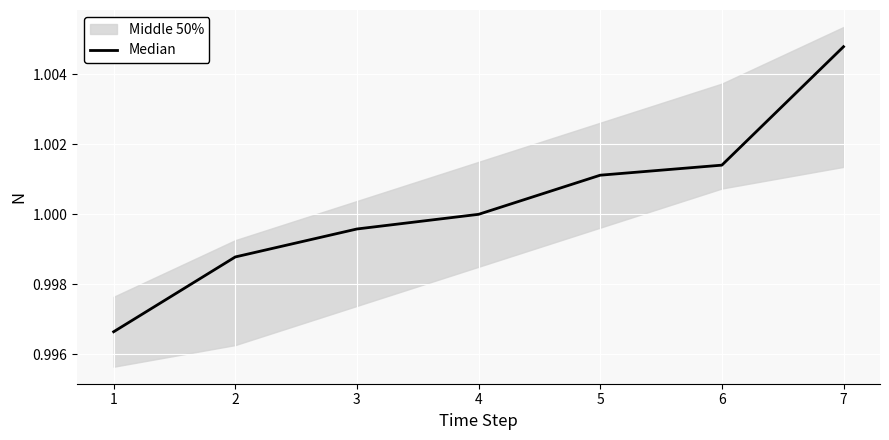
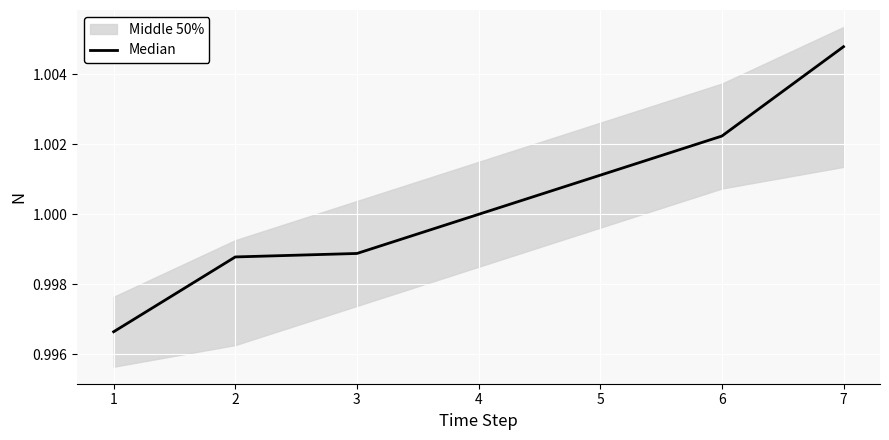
  {
    "Median": {
      "1": 0.9966,
      "2": 0.9988,
-     "3": 0.9996,
+     "3": 0.9989,
      "4": 1.0000,
      "5": 1.0011,
-     "6": 1.0014,
+     "6": 1.0022,
      "7": 1.0048
    }
  }
